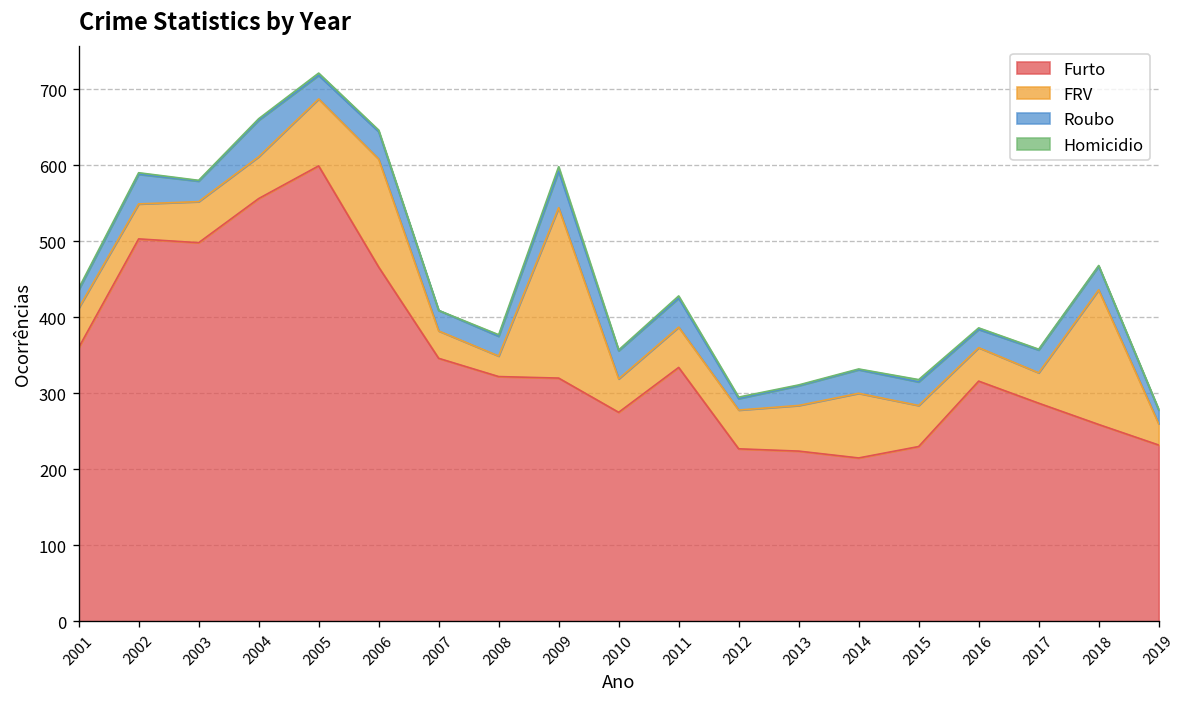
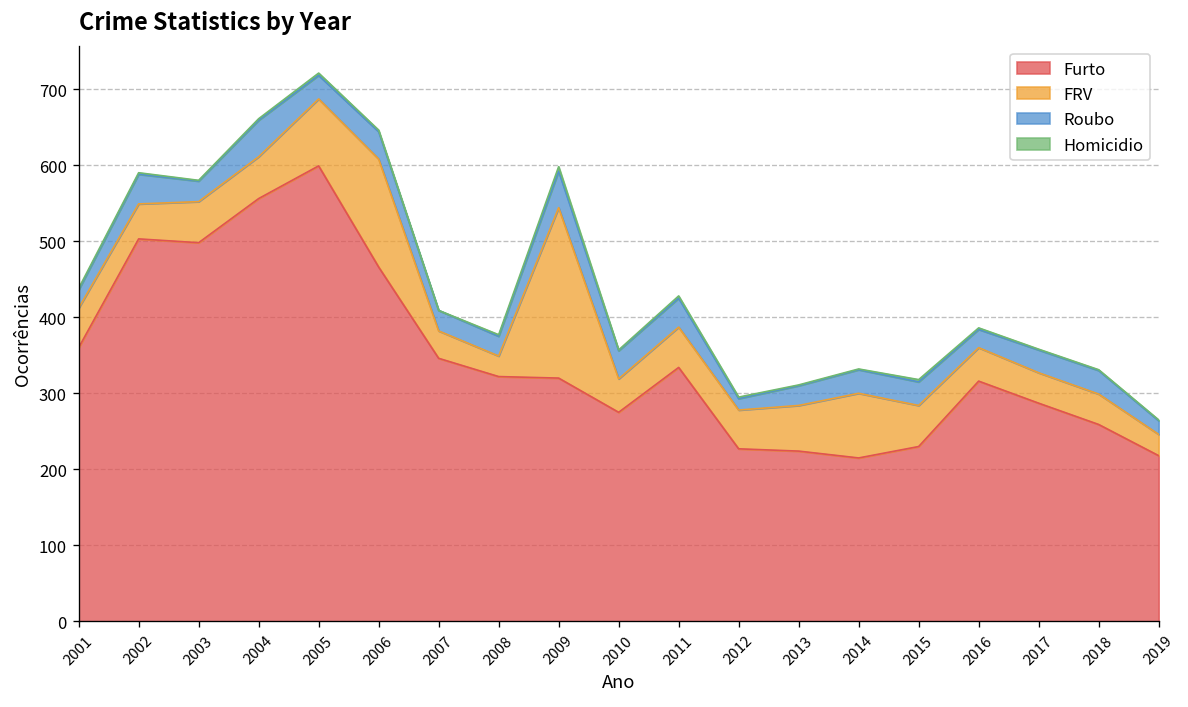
  {
    "Furto": {
      "2001": 360,
      "2002": 500,
      "2003": 500,
      "2004": 560,
      "2005": 600,
      "2006": 470,
      "2007": 350,
      "2008": 320,
      "2009": 320,
      "2010": 280,
      "2011": 330,
      "2012": 230,
      "2013": 220,
      "2014": 220,
      "2015": 230,
      "2016": 320,
      "2017": 290,
      "2018": 260,
-     "2019": 230
+     "2019": 220
    },
    "FRV": {
      "2001": 50,
      "2002": 50,
      "2003": 50,
      "2004": 60,
      "2005": 90,
      "2006": 140,
      "2007": 40,
      "2008": 30,
      "2009": 220,
      "2010": 40,
      "2011": 50,
      "2012": 50,
      "2013": 60,
      "2014": 90,
      "2015": 50,
      "2016": 40,
      "2017": 40,
-     "2018": 180,
+     "2018": 40,
      "2019": 30
    },
    "Roubo": {
      "2009": 50
    },
    "Homicidio": {
      "2009": 10
    }
  }
